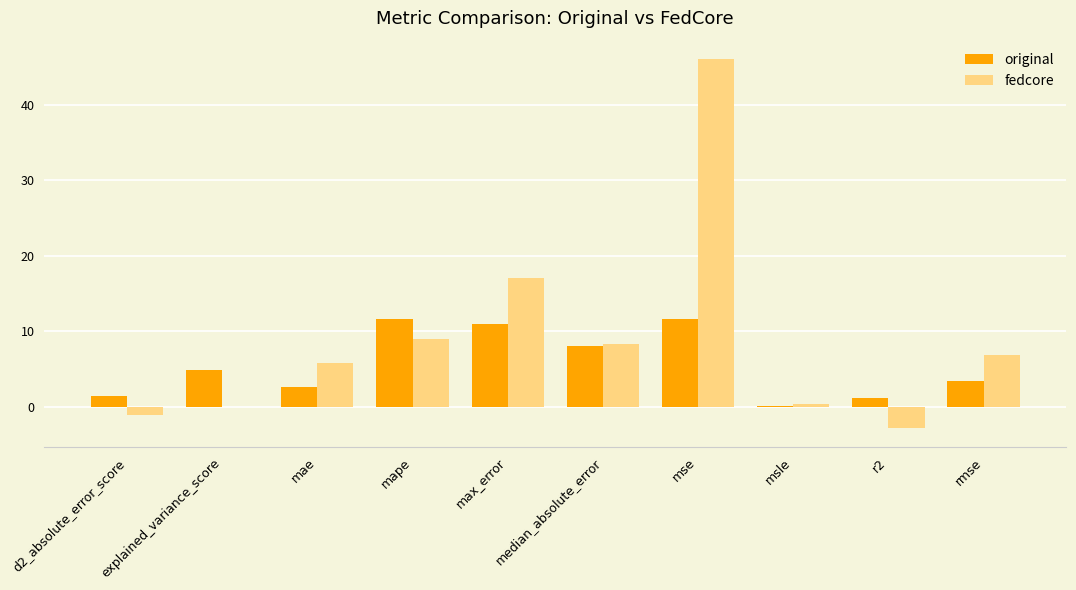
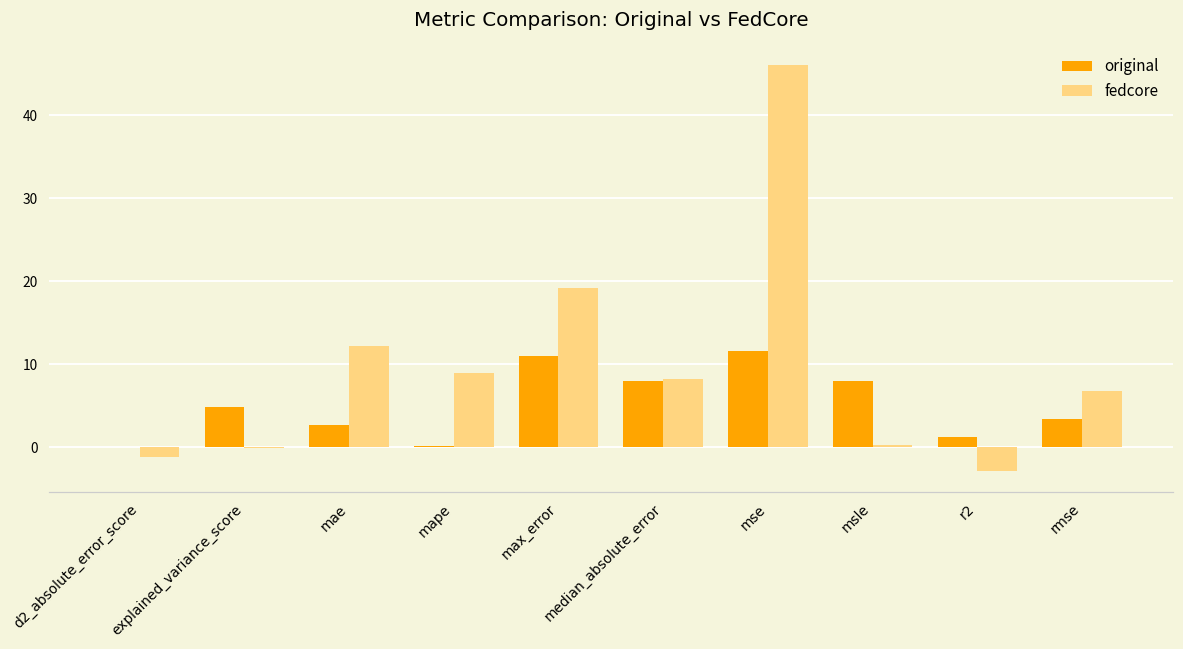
  {
    "original": {
-     "d2_absolute_error_score": 1,
+     "d2_absolute_error_score": 0,
      "explained_variance_score": 5,
      "mae": 3,
-     "mape": 12,
+     "mape": 0,
      "max_error": 11,
      "median_absolute_error": 8,
      "mse": 12,
-     "msle": 0,
+     "msle": 8,
      "r2": 1,
      "rmse": 3
    },
    "fedcore": {
      "d2_absolute_error_score": -1,
-     "mae": 6,
+     "mae": 12,
      "mape": 9,
-     "max_error": 17,
+     "max_error": 19,
      "median_absolute_error": 8,
      "mse": 46,
      "r2": -3,
      "rmse": 7
    }
  }
